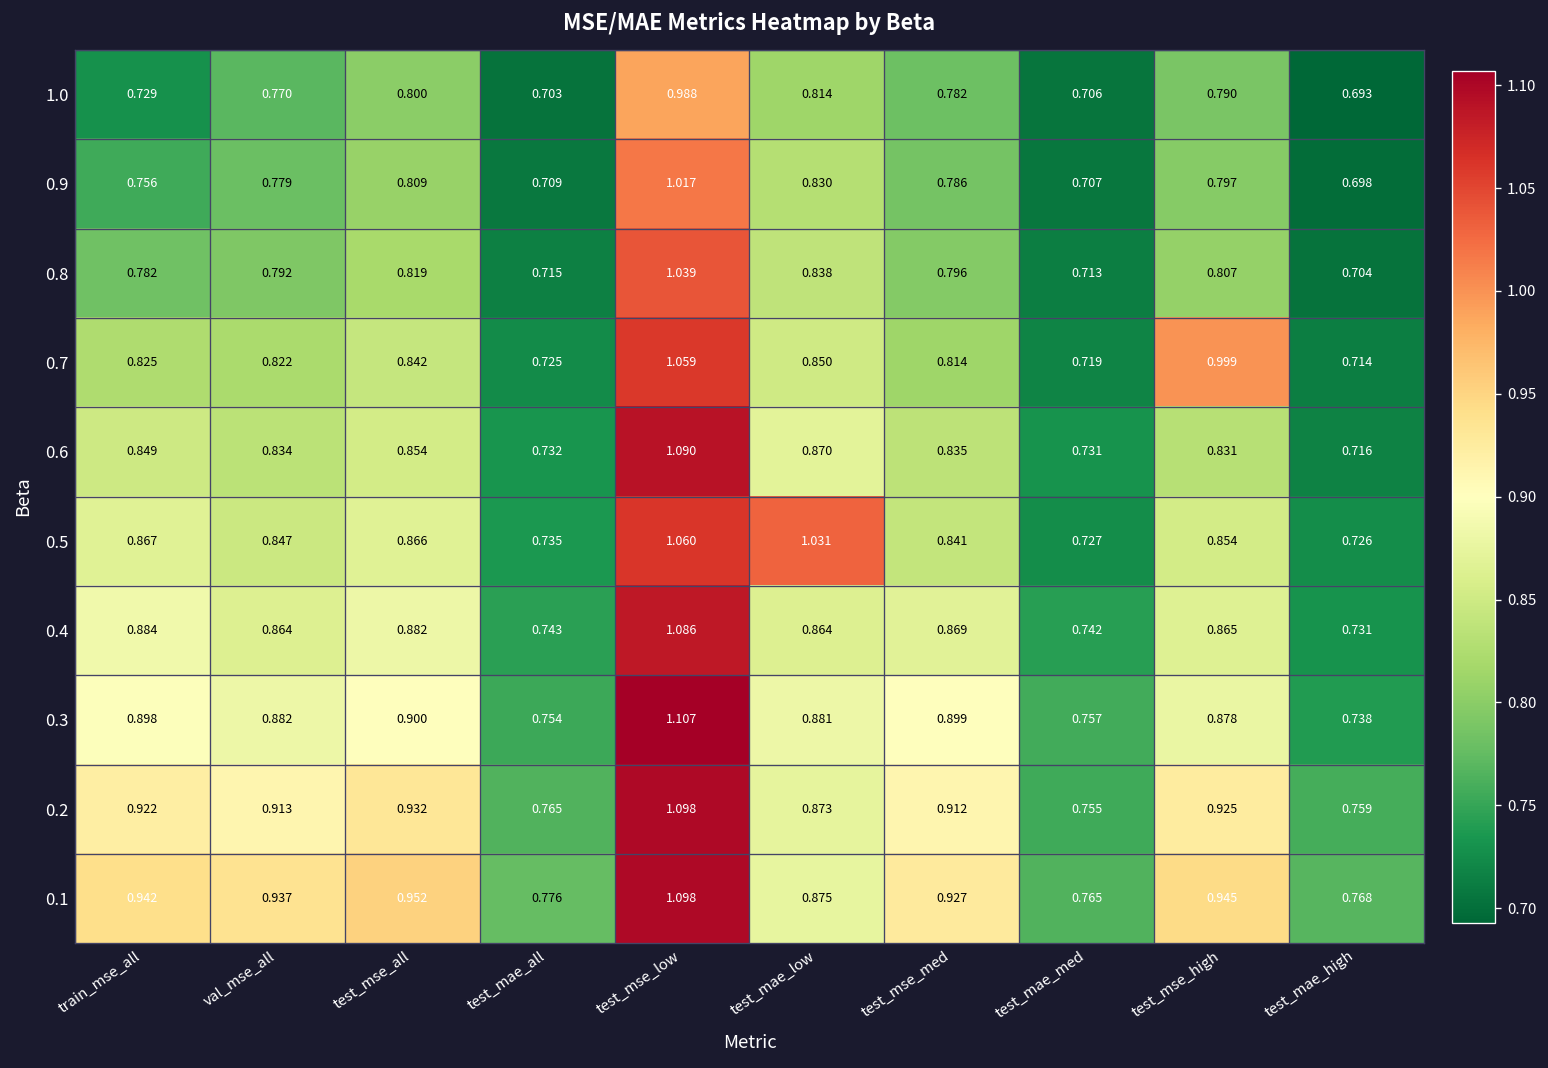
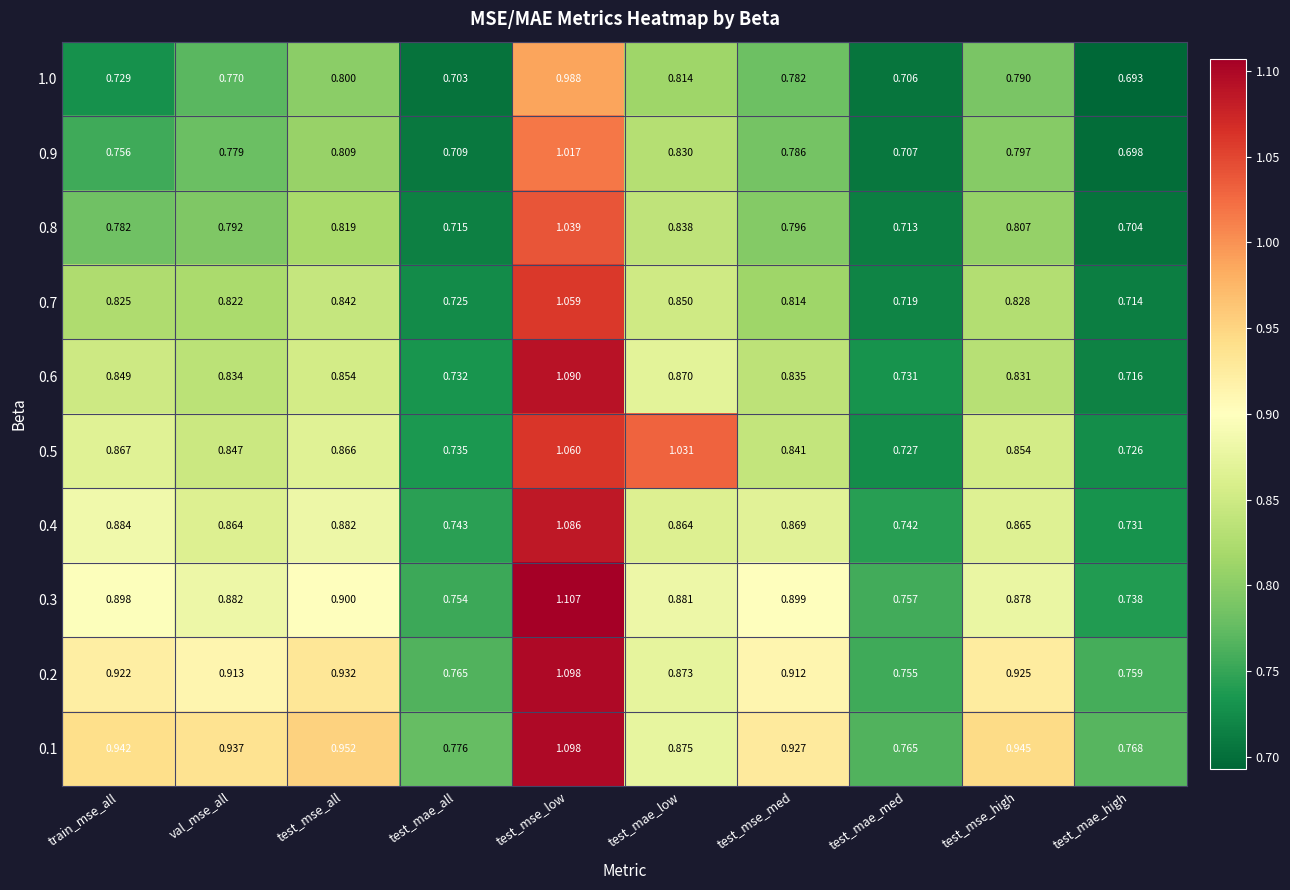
  {
    "1.0": {
      "train_mse_all": 0.729,
      "val_mse_all": 0.770,
      "test_mse_all": 0.800,
      "test_mae_all": 0.703,
      "test_mse_low": 0.988,
      "test_mae_low": 0.814,
      "test_mse_med": 0.782,
      "test_mae_med": 0.706,
      "test_mse_high": 0.790,
      "test_mae_high": 0.693
    },
    "0.9": {
      "train_mse_all": 0.756,
      "val_mse_all": 0.779,
      "test_mse_all": 0.809,
      "test_mae_all": 0.709,
      "test_mse_low": 1.017,
      "test_mae_low": 0.830,
      "test_mse_med": 0.786,
      "test_mae_med": 0.707,
      "test_mse_high": 0.797,
      "test_mae_high": 0.698
    },
    "0.8": {
      "train_mse_all": 0.782,
      "val_mse_all": 0.792,
      "test_mse_all": 0.819,
      "test_mae_all": 0.715,
      "test_mse_low": 1.039,
      "test_mae_low": 0.838,
      "test_mse_med": 0.796,
      "test_mae_med": 0.713,
      "test_mse_high": 0.807,
      "test_mae_high": 0.704
    },
    "0.7": {
      "train_mse_all": 0.825,
      "val_mse_all": 0.822,
      "test_mse_all": 0.842,
      "test_mae_all": 0.725,
      "test_mse_low": 1.059,
      "test_mae_low": 0.850,
      "test_mse_med": 0.814,
      "test_mae_med": 0.719,
-     "test_mse_high": 0.999,
+     "test_mse_high": 0.828,
      "test_mae_high": 0.714
    },
    "0.6": {
      "train_mse_all": 0.849,
      "val_mse_all": 0.834,
      "test_mse_all": 0.854,
      "test_mae_all": 0.732,
      "test_mse_low": 1.090,
      "test_mae_low": 0.870,
      "test_mse_med": 0.835,
      "test_mae_med": 0.731,
      "test_mse_high": 0.831,
      "test_mae_high": 0.716
    },
    "0.5": {
      "train_mse_all": 0.867,
      "val_mse_all": 0.847,
      "test_mse_all": 0.866,
      "test_mae_all": 0.735,
      "test_mse_low": 1.060,
      "test_mae_low": 1.031,
      "test_mse_med": 0.841,
      "test_mae_med": 0.727,
      "test_mse_high": 0.854,
      "test_mae_high": 0.726
    },
    "0.4": {
      "train_mse_all": 0.884,
      "val_mse_all": 0.864,
      "test_mse_all": 0.882,
      "test_mae_all": 0.743,
      "test_mse_low": 1.086,
      "test_mae_low": 0.864,
      "test_mse_med": 0.869,
      "test_mae_med": 0.742,
      "test_mse_high": 0.865,
      "test_mae_high": 0.731
    },
    "0.3": {
      "train_mse_all": 0.898,
      "val_mse_all": 0.882,
      "test_mse_all": 0.900,
      "test_mae_all": 0.754,
      "test_mse_low": 1.107,
      "test_mae_low": 0.881,
      "test_mse_med": 0.899,
      "test_mae_med": 0.757,
      "test_mse_high": 0.878,
      "test_mae_high": 0.738
    },
    "0.2": {
      "train_mse_all": 0.922,
      "val_mse_all": 0.913,
      "test_mse_all": 0.932,
      "test_mae_all": 0.765,
      "test_mse_low": 1.098,
      "test_mae_low": 0.873,
      "test_mse_med": 0.912,
      "test_mae_med": 0.755,
      "test_mse_high": 0.925,
      "test_mae_high": 0.759
    },
    "0.1": {
      "train_mse_all": 0.942,
      "val_mse_all": 0.937,
      "test_mse_all": 0.952,
      "test_mae_all": 0.776,
      "test_mse_low": 1.098,
      "test_mae_low": 0.875,
      "test_mse_med": 0.927,
      "test_mae_med": 0.765,
      "test_mse_high": 0.945,
      "test_mae_high": 0.768
    }
  }
